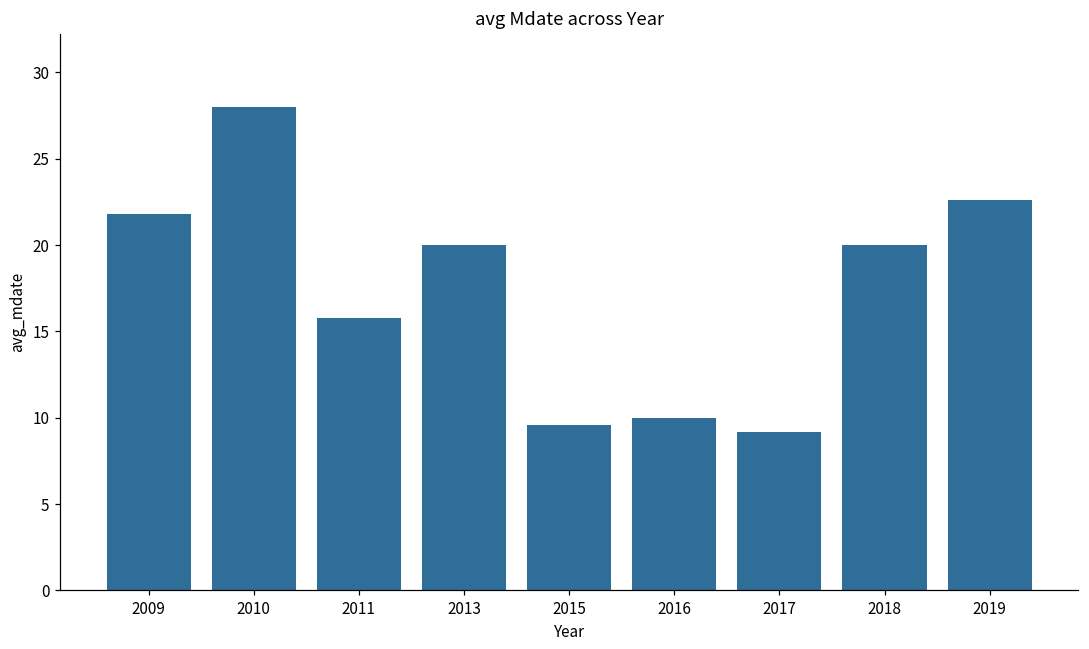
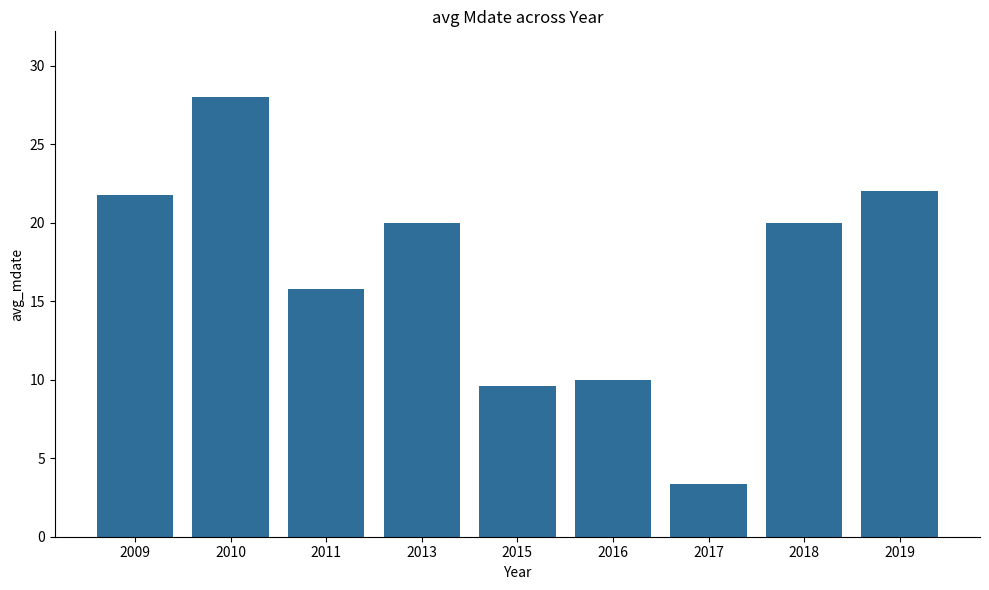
  {
    "2009": 21.8,
    "2010": 28.0,
    "2011": 15.8,
    "2013": 20.0,
    "2015": 9.6,
    "2016": 10.0,
-   "2017": 9.2,
+   "2017": 3.3,
    "2018": 20.0,
-   "2019": 22.6
+   "2019": 22.0
  }
